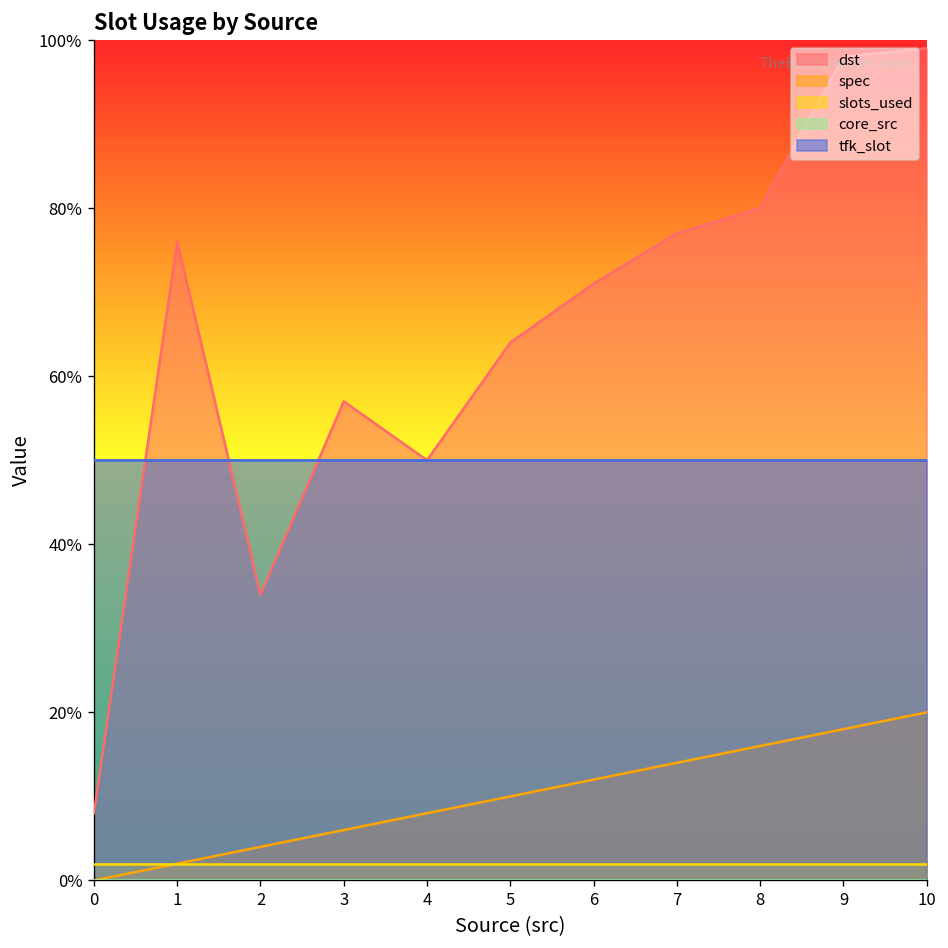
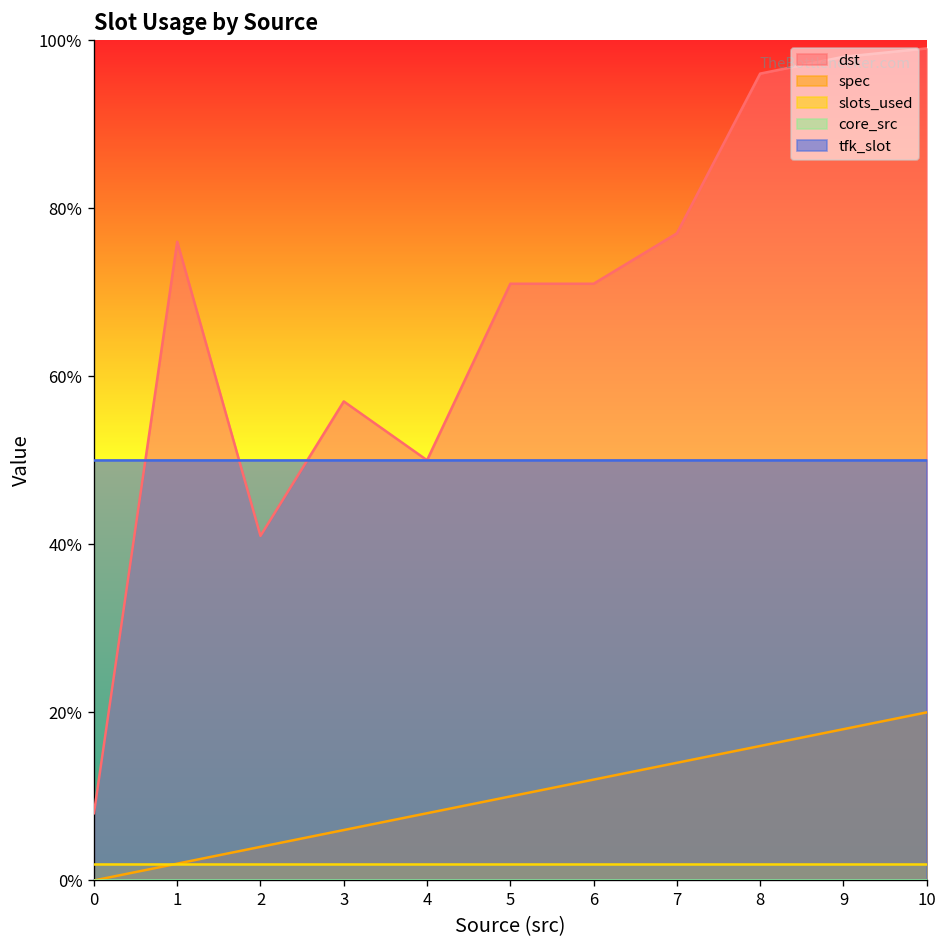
  {
    "dst": {
      "0": "8%",
      "1": "76%",
-     "2": "34%",
+     "2": "41%",
      "3": "57%",
-     "5": "64%",
+     "5": "71%",
      "6": "71%",
      "7": "77%",
-     "8": "80%",
+     "8": "96%",
      "10": "99%"
    },
    "core_src": {
      "1": "0%",
      "2": "0%",
      "3": "0%",
      "4": "0%",
      "5": "0%",
      "6": "0%",
      "7": "0%",
      "8": "0%",
      "9": "0%",
      "10": "0%"
    },
    "tfk_slot": {
      "0": "50%",
      "1": "50%",
      "2": "50%",
      "3": "50%",
      "5": "50%",
      "6": "50%",
      "7": "50%",
      "8": "50%",
      "9": "50%",
      "10": "50%"
    }
  }
